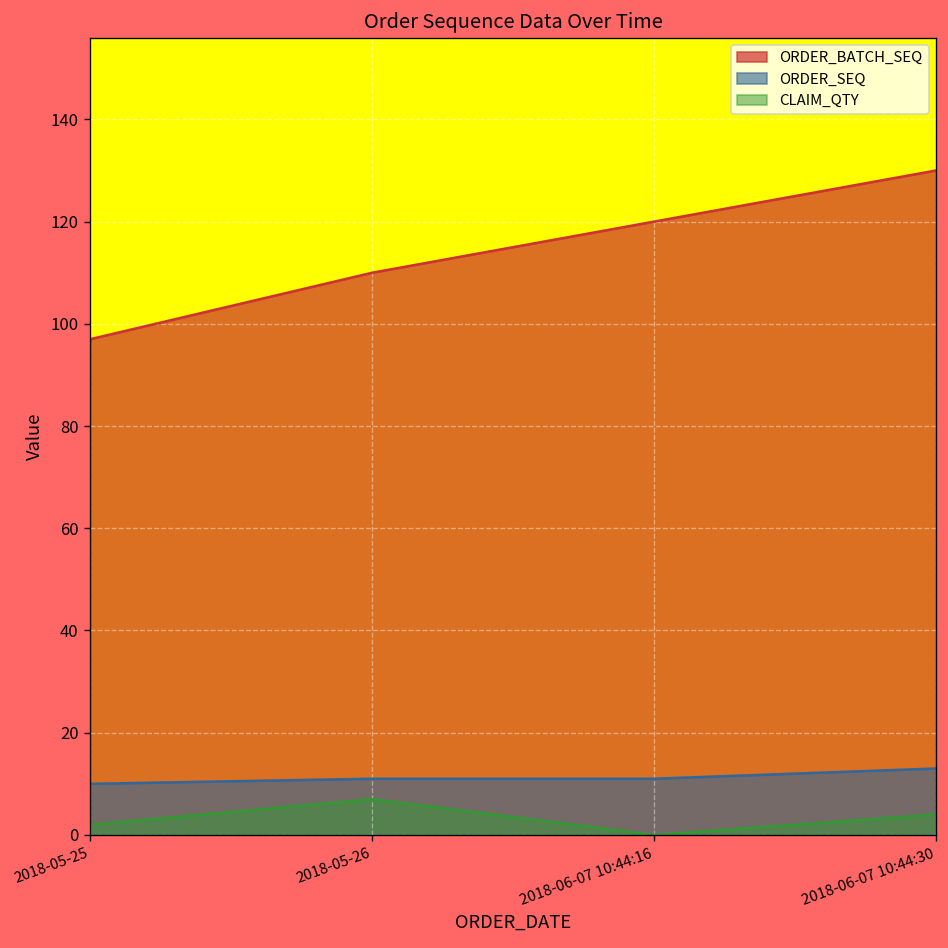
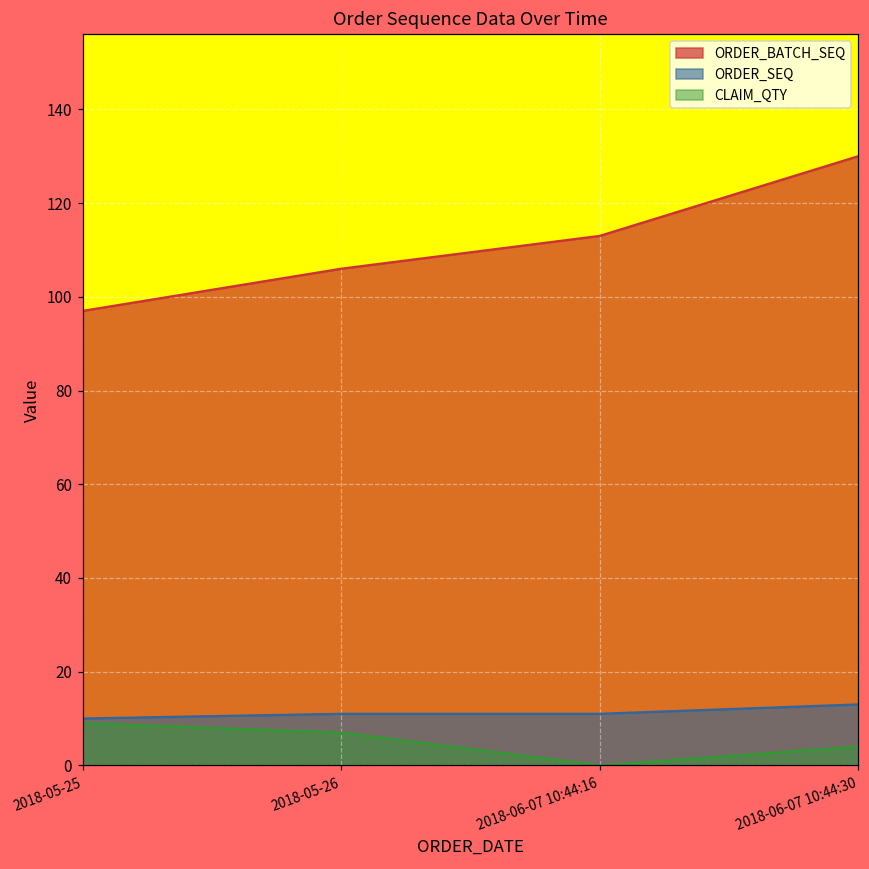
  {
    "ORDER_BATCH_SEQ": {
      "2018-05-25": 97,
-     "2018-05-26": 110,
-     "2018-06-07 10:44:16": 120,
+     "2018-05-26": 106,
+     "2018-06-07 10:44:16": 113,
      "2018-06-07 10:44:30": 130
    },
    "ORDER_SEQ": {
      "2018-05-25": 10,
      "2018-05-26": 11,
      "2018-06-07 10:44:16": 11,
      "2018-06-07 10:44:30": 13
    },
    "CLAIM_QTY": {
-     "2018-05-25": 2,
+     "2018-05-25": 9,
      "2018-05-26": 7,
      "2018-06-07 10:44:16": 0,
      "2018-06-07 10:44:30": 4
    }
  }
